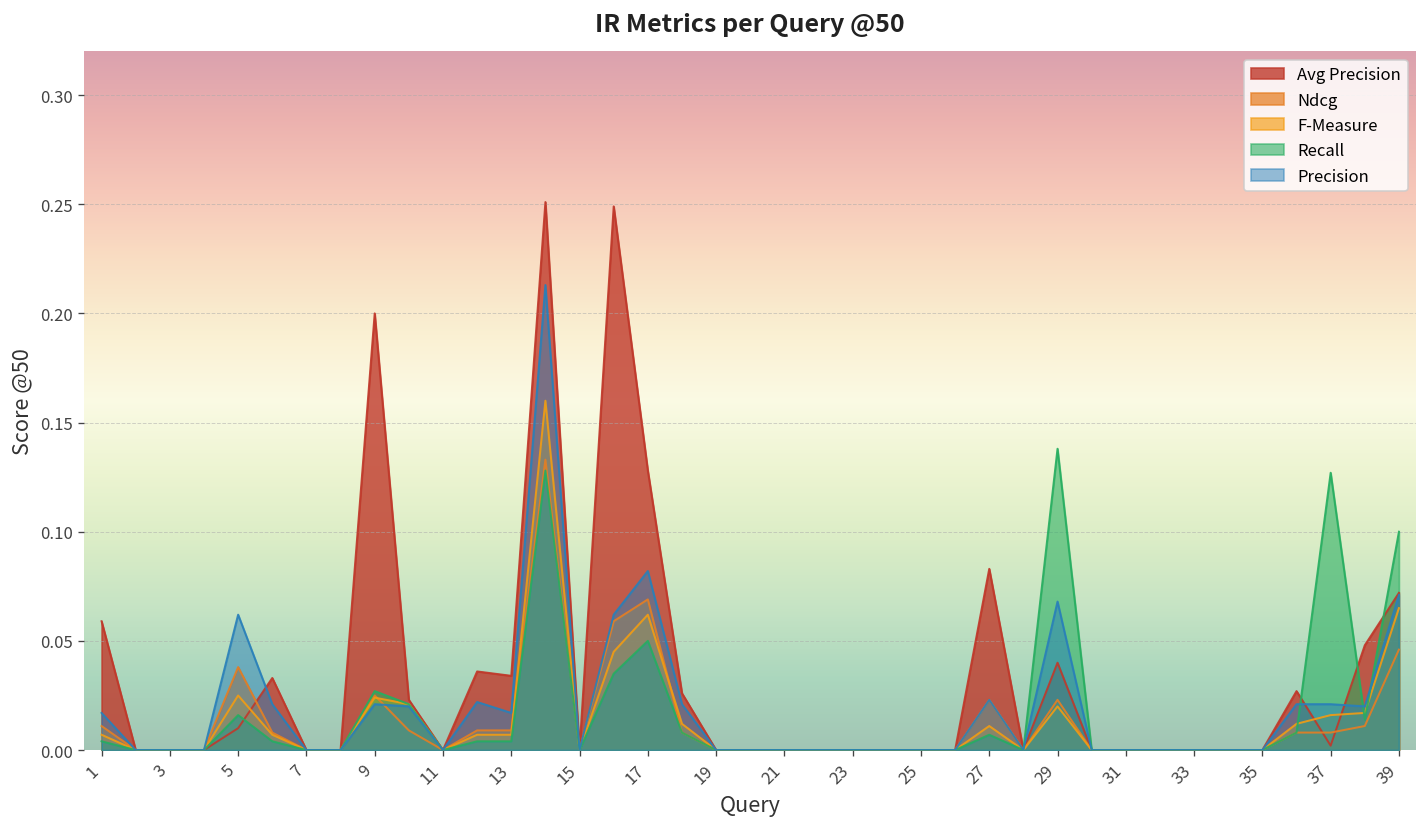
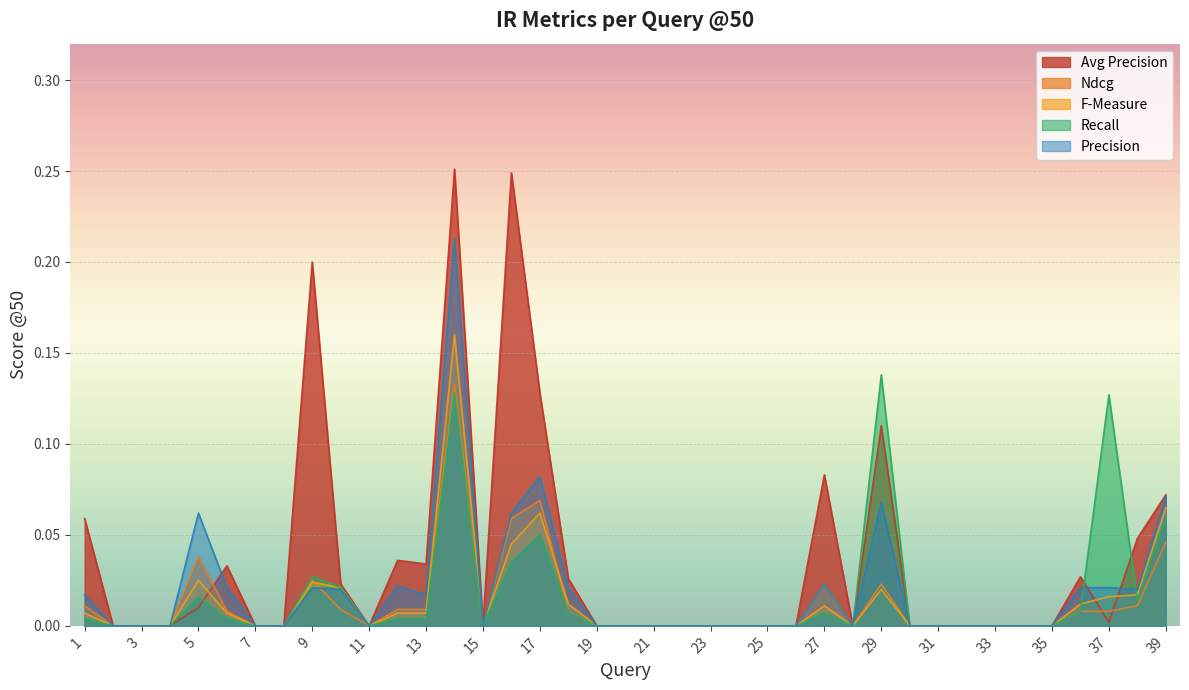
  {
    "Avg Precision": {
      "1": 0.06,
      "5": 0.01,
      "9": 0.20,
      "13": 0.034,
      "17": 0.128,
      "27": 0.083,
-     "29": 0.04,
+     "29": 0.11,
      "37": 0.002
    },
    "Recall": {
      "1": 0.004,
      "5": 0.016,
      "9": 0.027,
      "13": 0.004,
      "17": 0.05,
      "27": 0.007,
      "29": 0.138,
      "37": 0.127,
-     "39": 0.10
+     "39": 0.06
    },
    "Precision": {
      "1": 0.017,
      "5": 0.062,
      "9": 0.02,
      "13": 0.017,
      "17": 0.082,
      "29": 0.068,
      "37": 0.02
    }
  }
